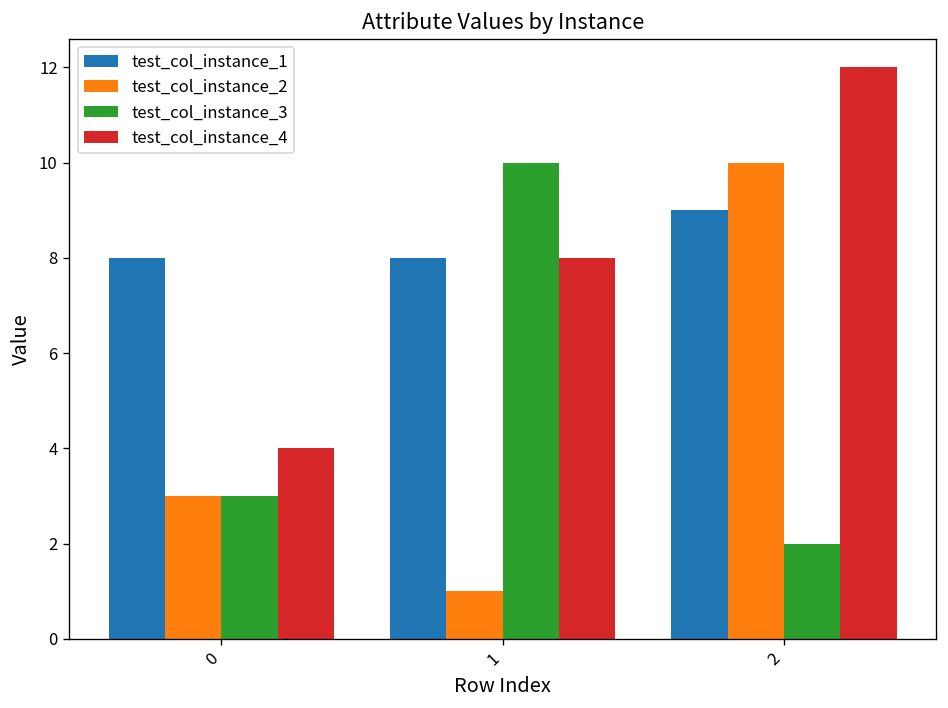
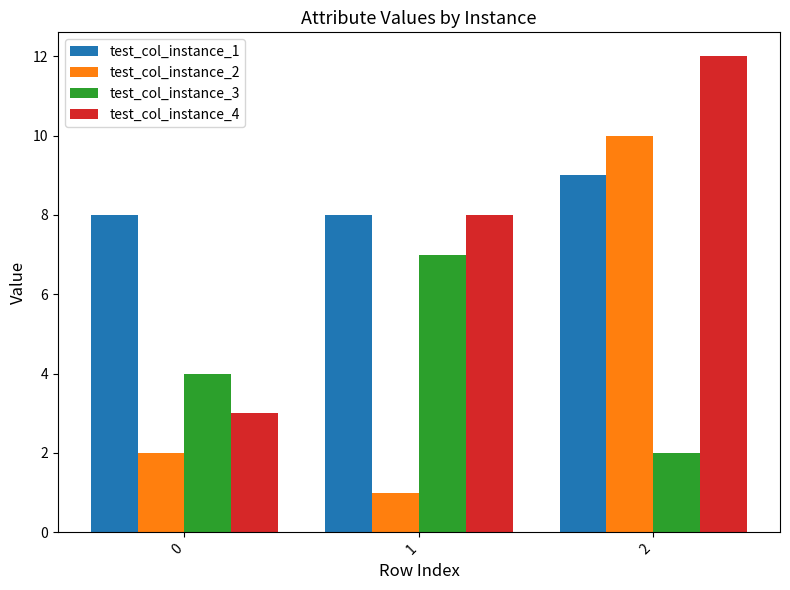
  {
    "test_col_instance_1": {
      "0": 8,
      "1": 8,
      "2": 9
    },
    "test_col_instance_2": {
-     "0": 3,
+     "0": 2,
      "1": 1,
      "2": 10
    },
    "test_col_instance_3": {
-     "0": 3,
-     "1": 10,
+     "0": 4,
+     "1": 7,
      "2": 2
    },
    "test_col_instance_4": {
-     "0": 4,
+     "0": 3,
      "1": 8,
      "2": 12
    }
  }
